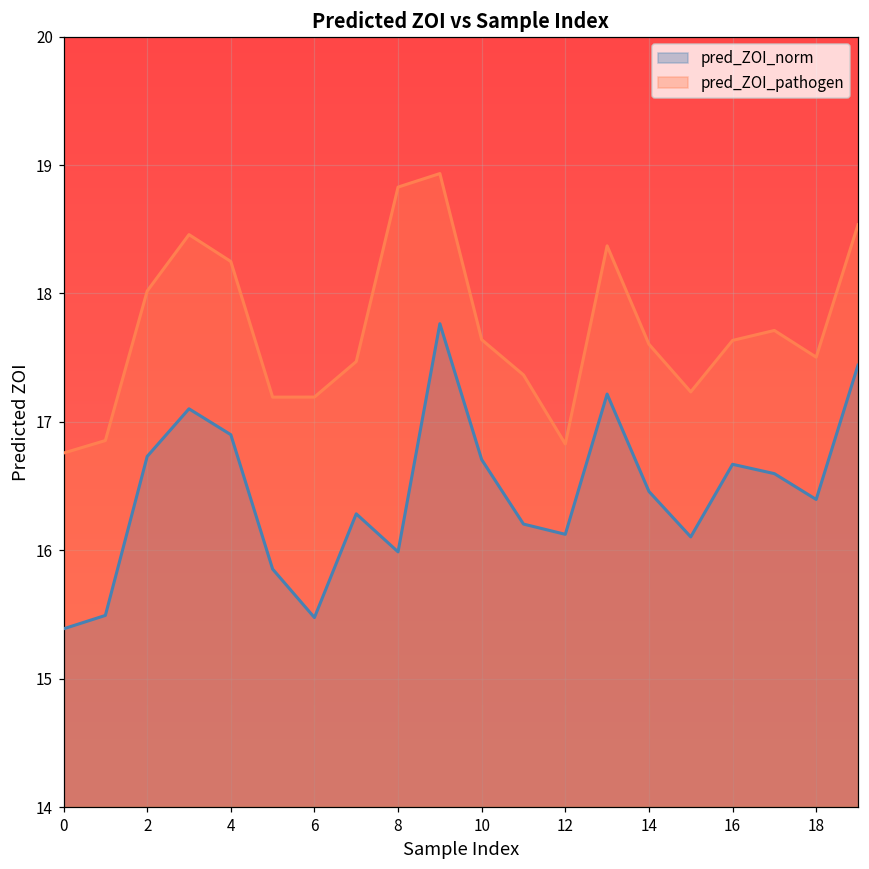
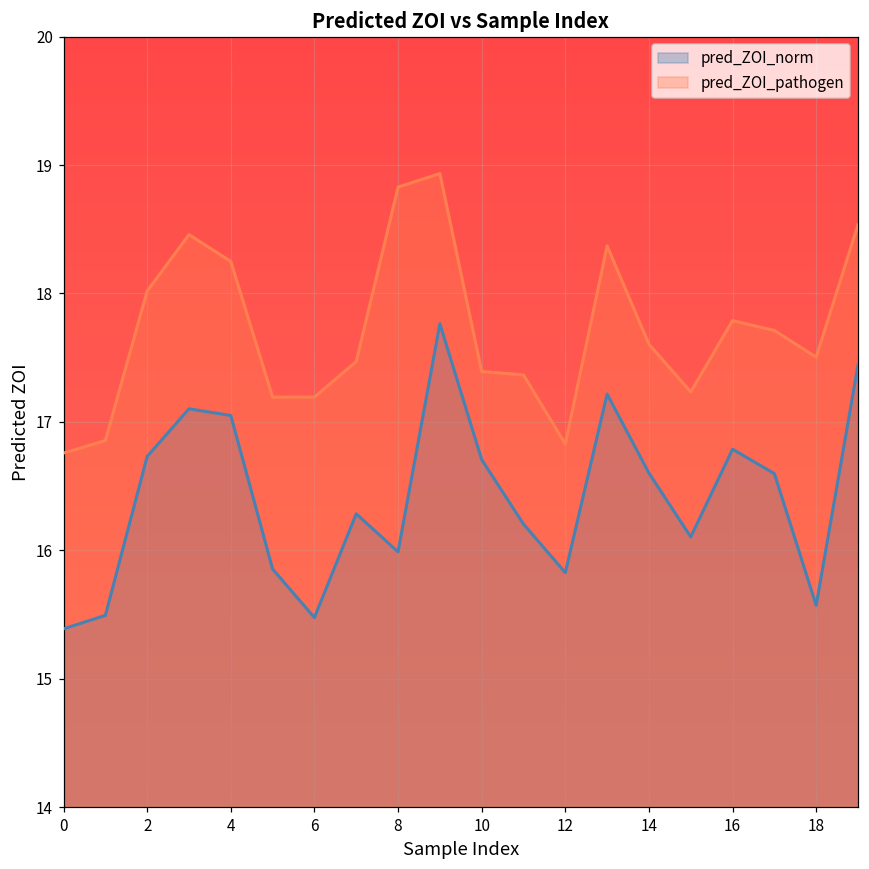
  {
    "pred_ZOI_norm": {
      "0": 15.39,
      "2": 16.73,
-     "4": 16.90,
+     "4": 17.05,
      "6": 15.48,
      "8": 15.99,
      "10": 16.71,
-     "12": 16.12,
-     "14": 16.46,
-     "16": 16.67,
-     "18": 16.40
+     "12": 15.83,
+     "14": 16.60,
+     "16": 16.79,
+     "18": 15.57
    },
    "pred_ZOI_pathogen": {
      "0": 16.76,
      "2": 18.02,
      "4": 18.25,
      "6": 17.19,
      "8": 18.83,
-     "10": 17.64,
+     "10": 17.39,
      "12": 16.83,
      "14": 17.60,
-     "16": 17.63,
+     "16": 17.79,
      "18": 17.50
    }
  }
